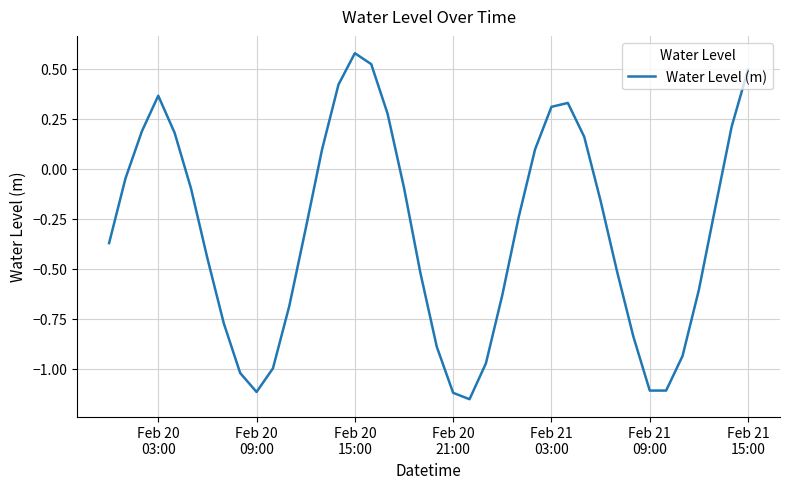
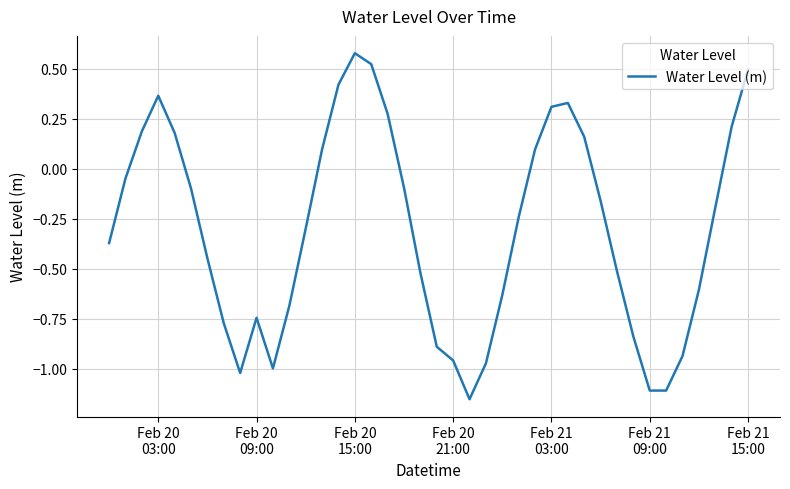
  {
    "Feb 20 03:00": 0.37,
-   "Feb 20 09:00": -1.11,
+   "Feb 20 09:00": -0.74,
    "Feb 20 15:00": 0.58,
-   "Feb 20 21:00": -1.12,
+   "Feb 20 21:00": -0.96,
    "Feb 21 03:00": 0.31,
    "Feb 21 09:00": -1.11
  }
